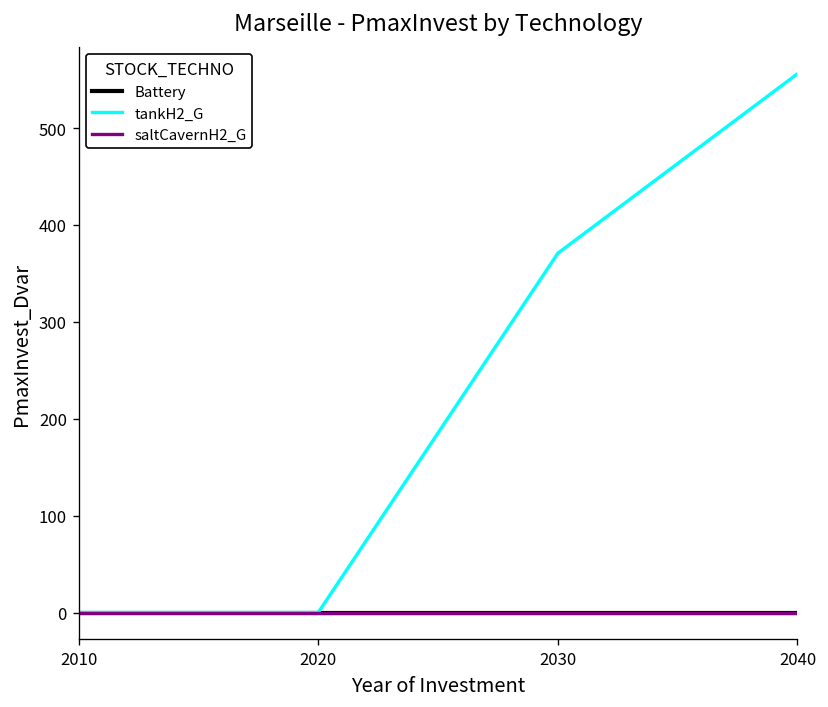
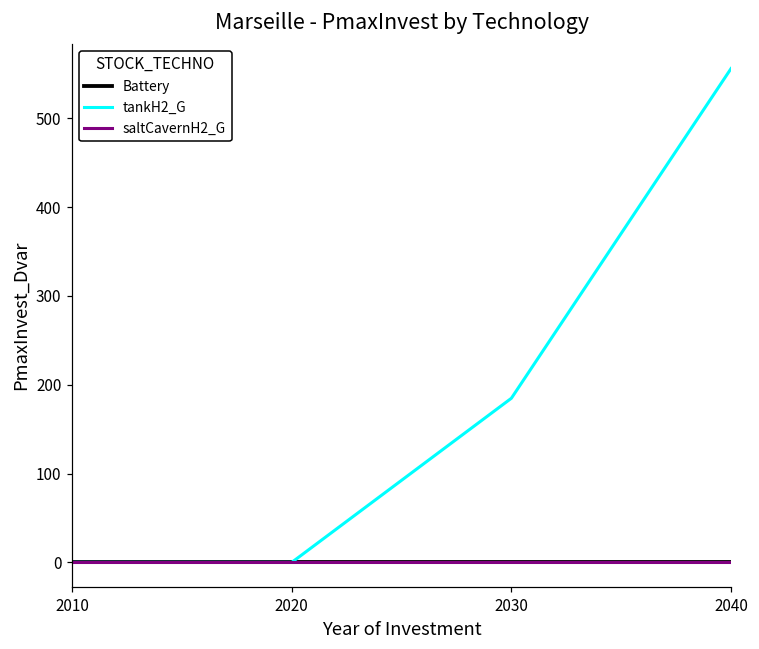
  {
    "saltCavernH2_G": {
      "2030": 0,
      "2040": 0
    },
    "tankH2_G": {
-     "2030": 370,
+     "2030": 180,
      "2040": 560
    }
  }
